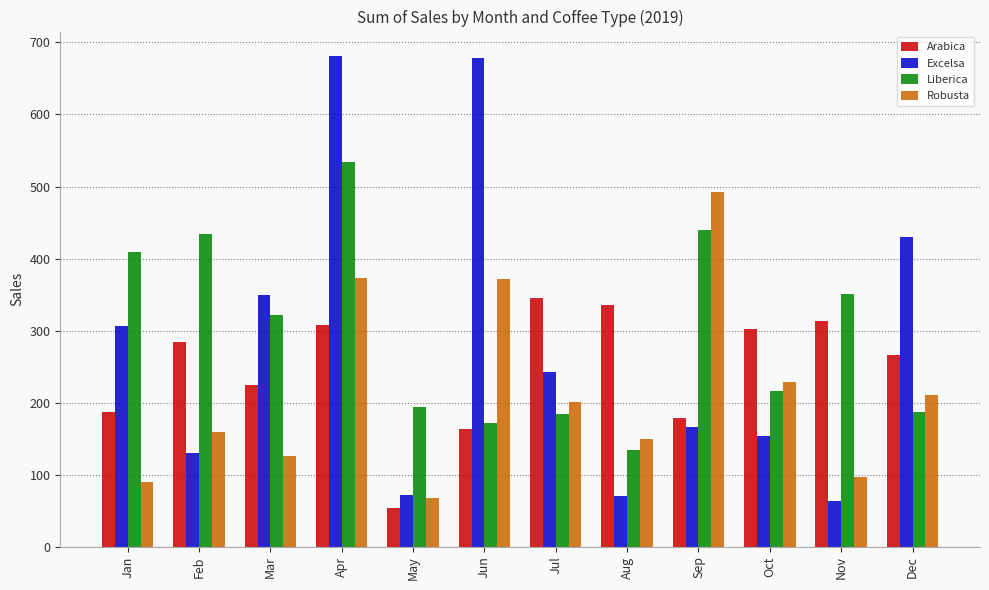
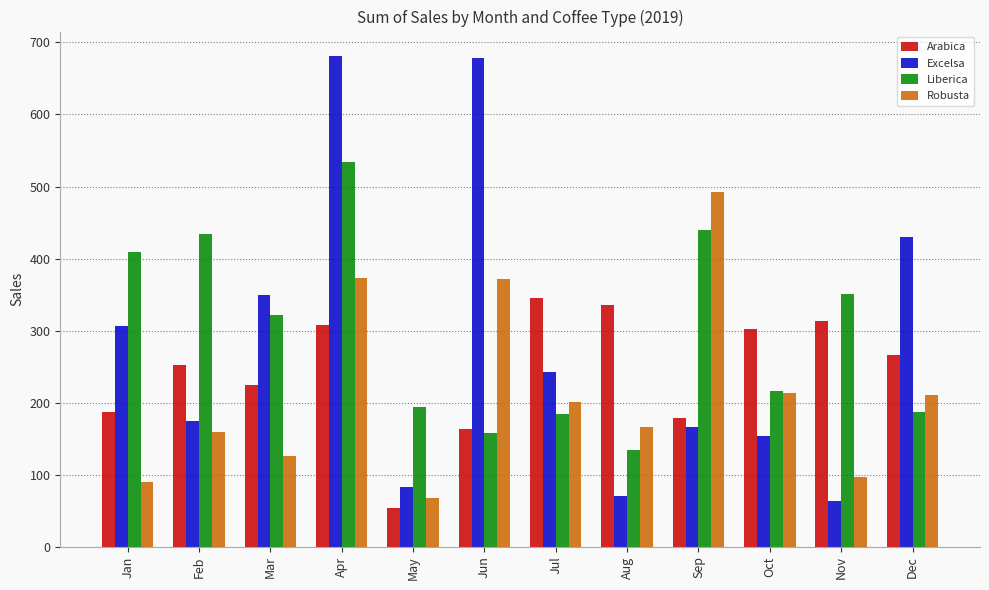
  {
    "Arabica": {
      "Jan": 190,
-     "Feb": 280,
+     "Feb": 250,
      "Mar": 220,
      "Apr": 310,
      "May": 50,
      "Jun": 160,
      "Jul": 350,
      "Aug": 330,
      "Sep": 180,
      "Oct": 300,
      "Nov": 310,
      "Dec": 270
    },
    "Excelsa": {
      "Jan": 310,
-     "Feb": 130,
+     "Feb": 170,
      "Mar": 350,
      "Apr": 680,
-     "May": 70,
+     "May": 80,
      "Jun": 680,
      "Jul": 240,
      "Aug": 70,
      "Sep": 170,
      "Oct": 150,
      "Nov": 60,
      "Dec": 430
    },
    "Liberica": {
      "Jan": 410,
      "Feb": 430,
      "Mar": 320,
      "Apr": 530,
      "May": 190,
-     "Jun": 170,
+     "Jun": 160,
      "Jul": 180,
      "Aug": 130,
      "Sep": 440,
      "Oct": 220,
      "Nov": 350,
      "Dec": 190
    },
    "Robusta": {
      "Jan": 90,
      "Feb": 160,
      "Mar": 130,
      "Apr": 370,
      "May": 70,
      "Jun": 370,
      "Jul": 200,
-     "Aug": 150,
+     "Aug": 170,
      "Sep": 490,
-     "Oct": 230,
+     "Oct": 210,
      "Nov": 100,
      "Dec": 210
    }
  }
